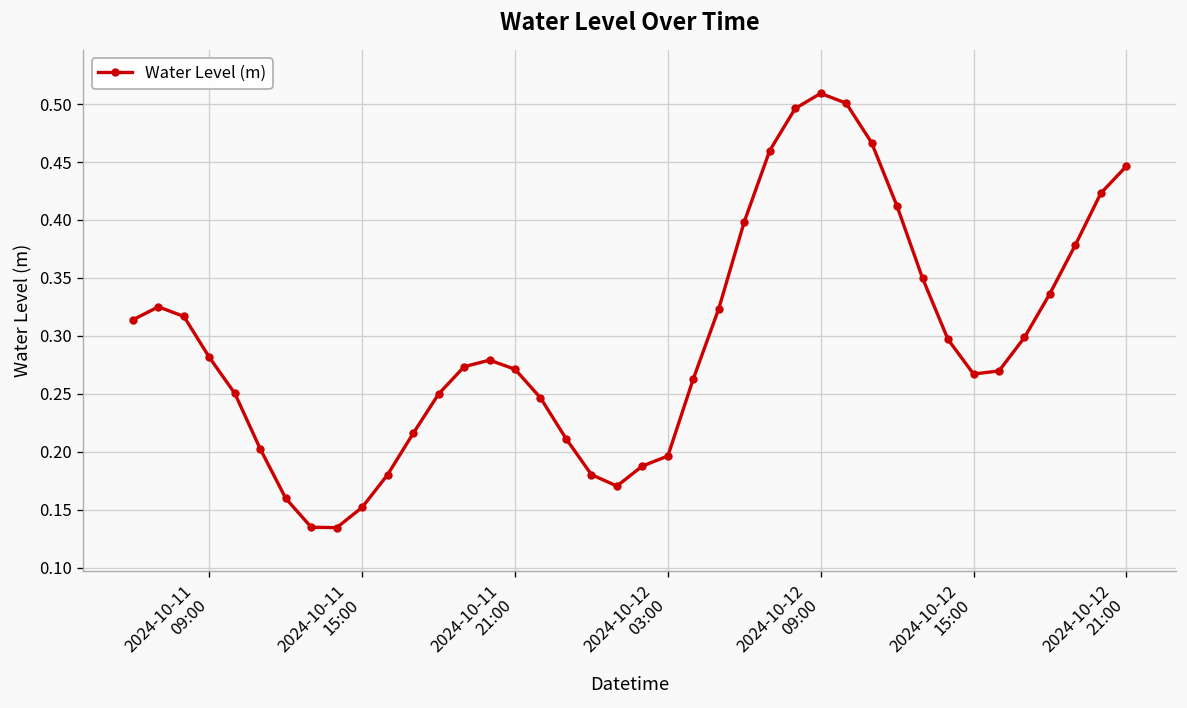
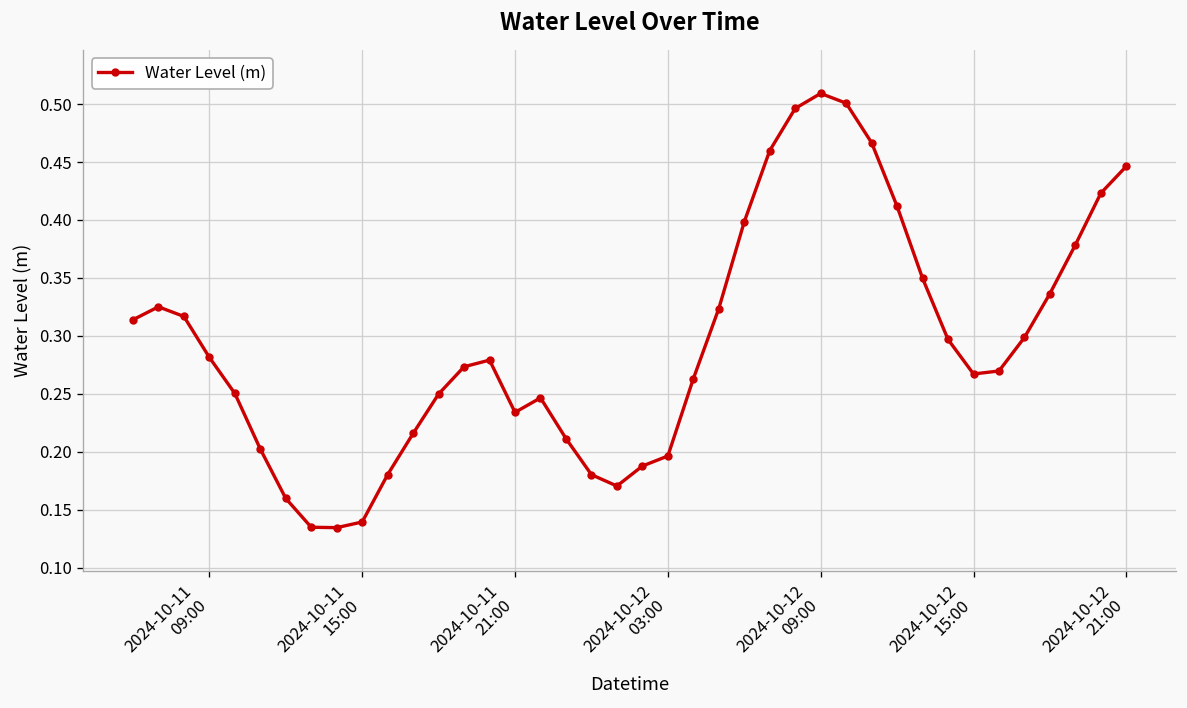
  {
    "2024-10-11 09:00": 0.28,
-   "2024-10-11 15:00": 0.15,
-   "2024-10-11 21:00": 0.27,
+   "2024-10-11 15:00": 0.14,
+   "2024-10-11 21:00": 0.23,
    "2024-10-12 03:00": 0.20,
    "2024-10-12 09:00": 0.51,
    "2024-10-12 15:00": 0.27,
    "2024-10-12 21:00": 0.45
  }
